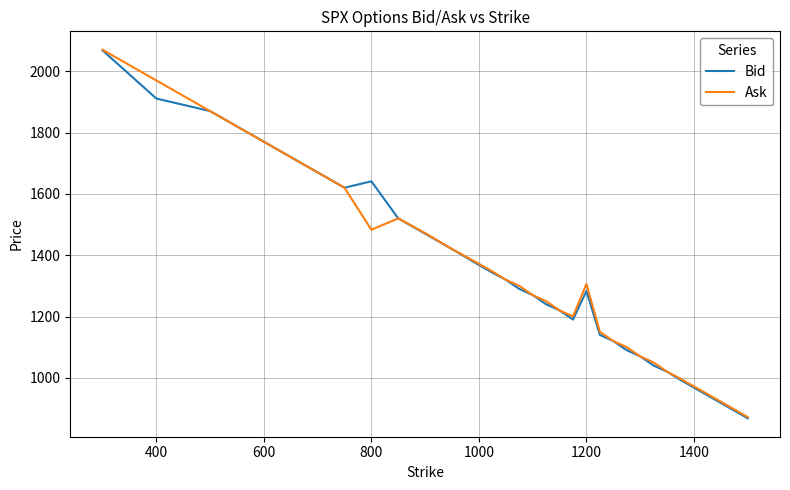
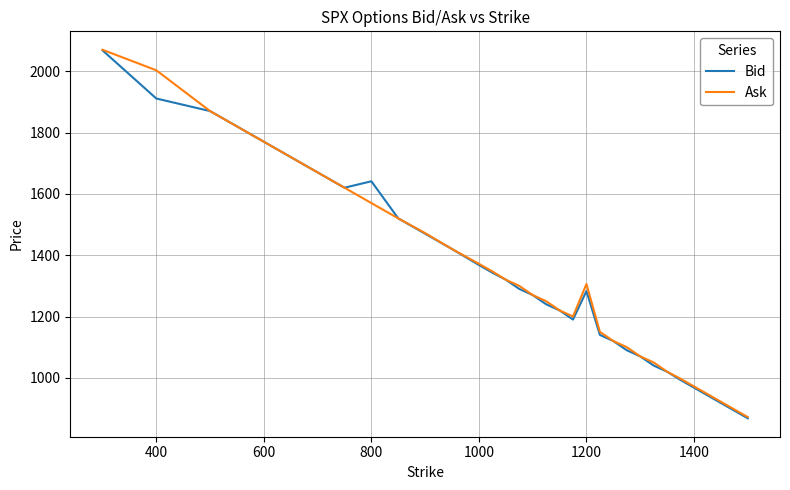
  {
    "Bid": {
      "400": 1910,
      "800": 1640,
      "1200": 1280
    },
    "Ask": {
-     "400": 1970,
-     "800": 1480,
+     "400": 2000,
+     "800": 1570,
      "1200": 1310
    }
  }
